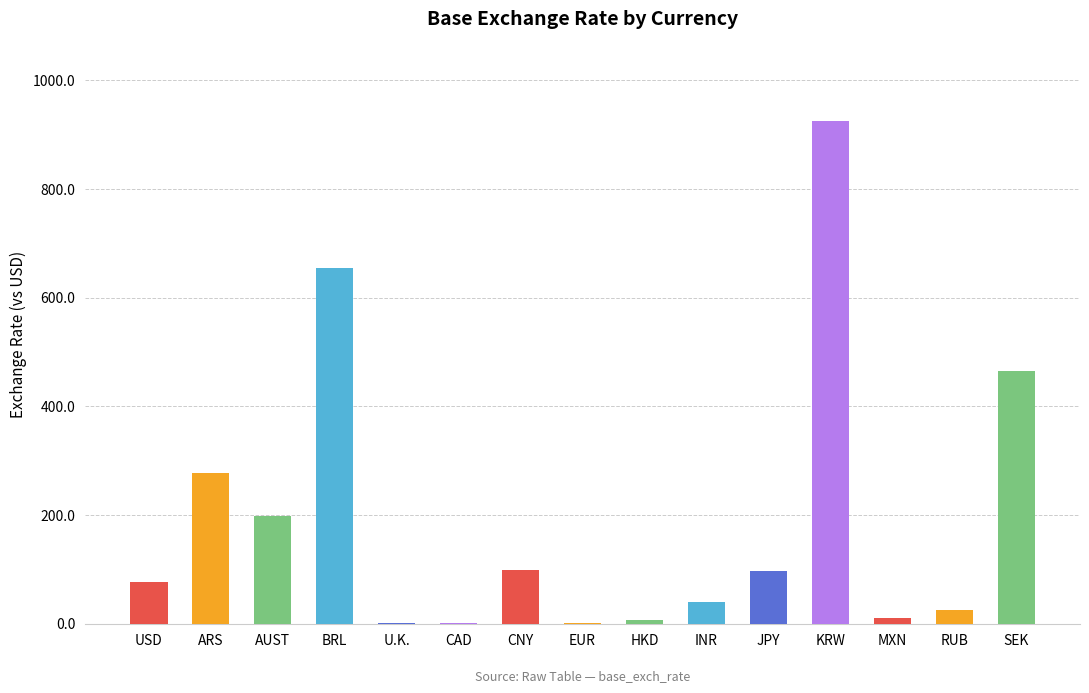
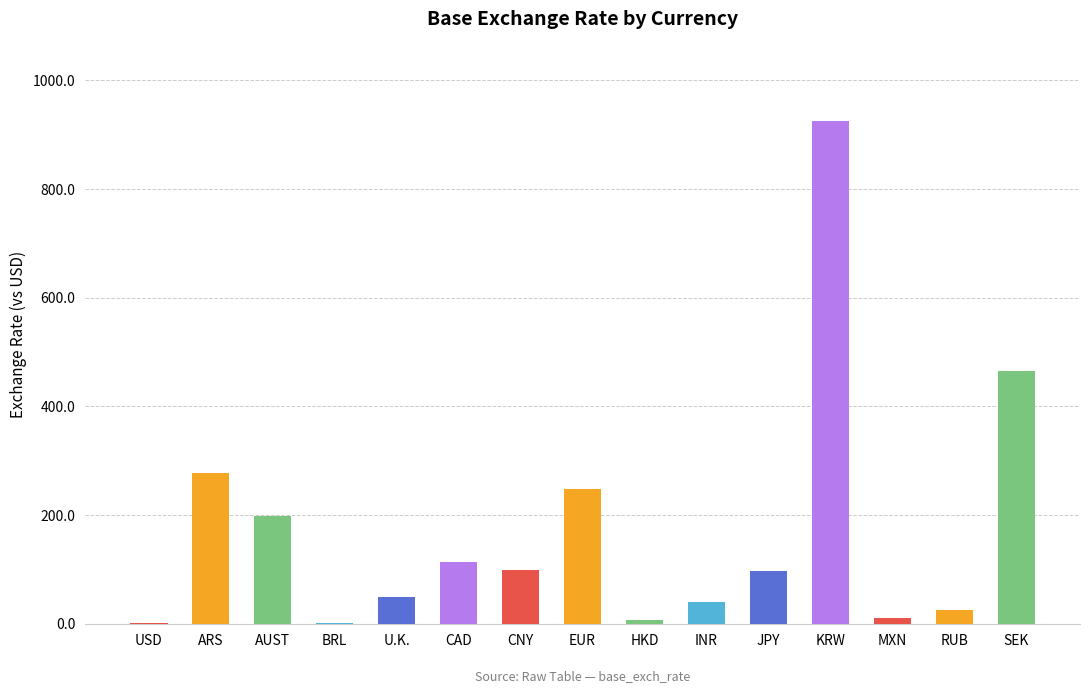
  {
-   "USD": 80,
+   "USD": 0,
    "ARS": 280,
    "AUST": 200,
-   "BRL": 660,
-   "U.K.": 0,
-   "CAD": 0,
+   "BRL": 0,
+   "U.K.": 50,
+   "CAD": 110,
    "CNY": 100,
-   "EUR": 0,
+   "EUR": 250,
    "HKD": 10,
    "INR": 40,
    "JPY": 100,
    "KRW": 920,
    "MXN": 10,
    "RUB": 30,
    "SEK": 460
  }
